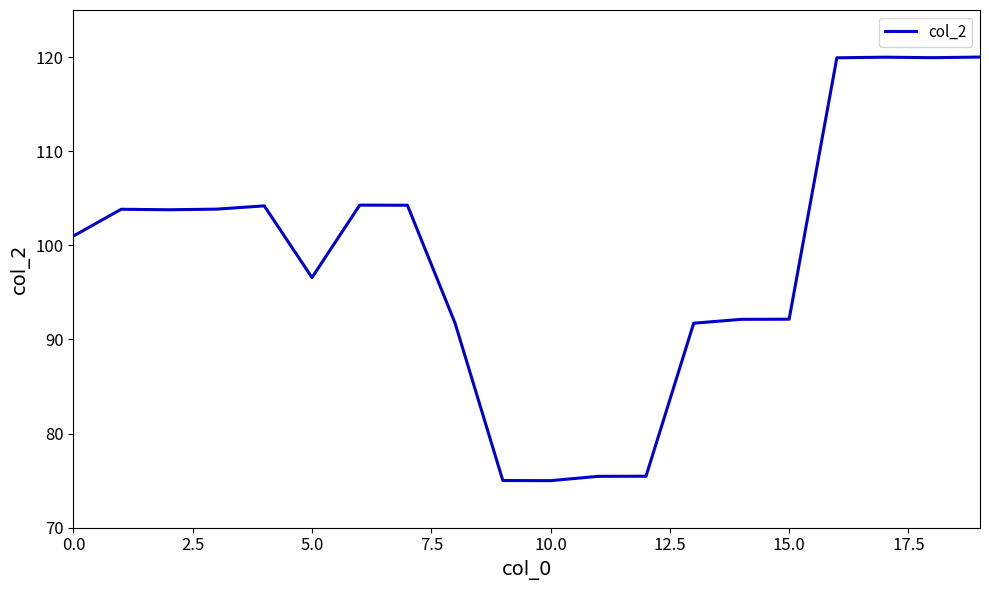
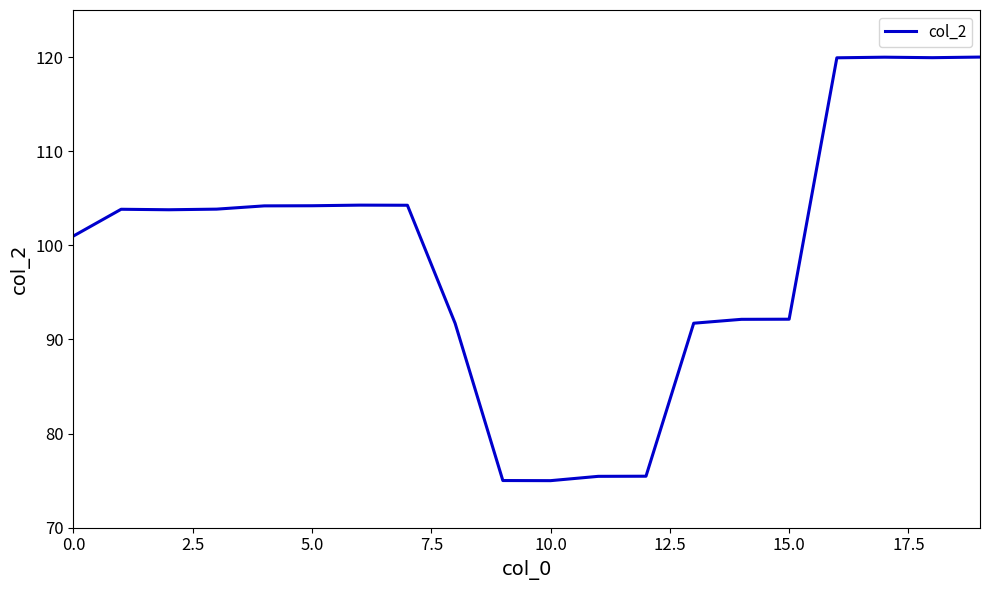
  {
    "0.0": 101,
-   "5.0": 97,
+   "5.0": 104,
    "10.0": 75,
    "15.0": 92
  }
